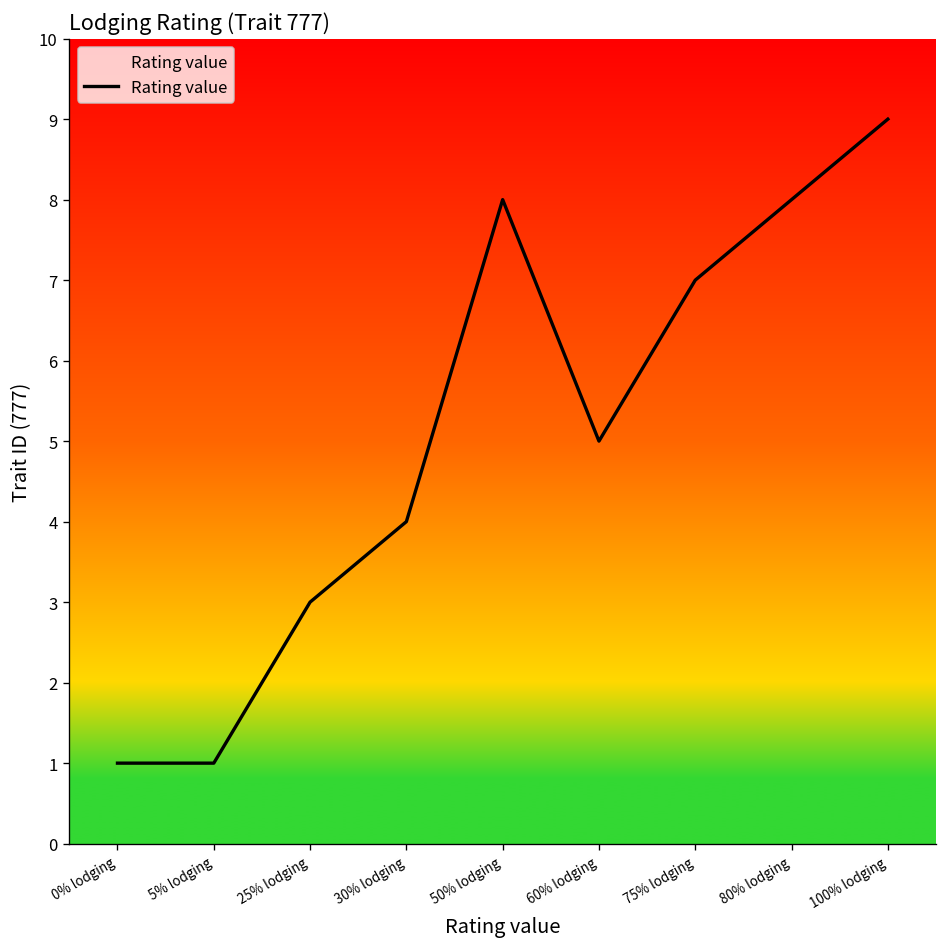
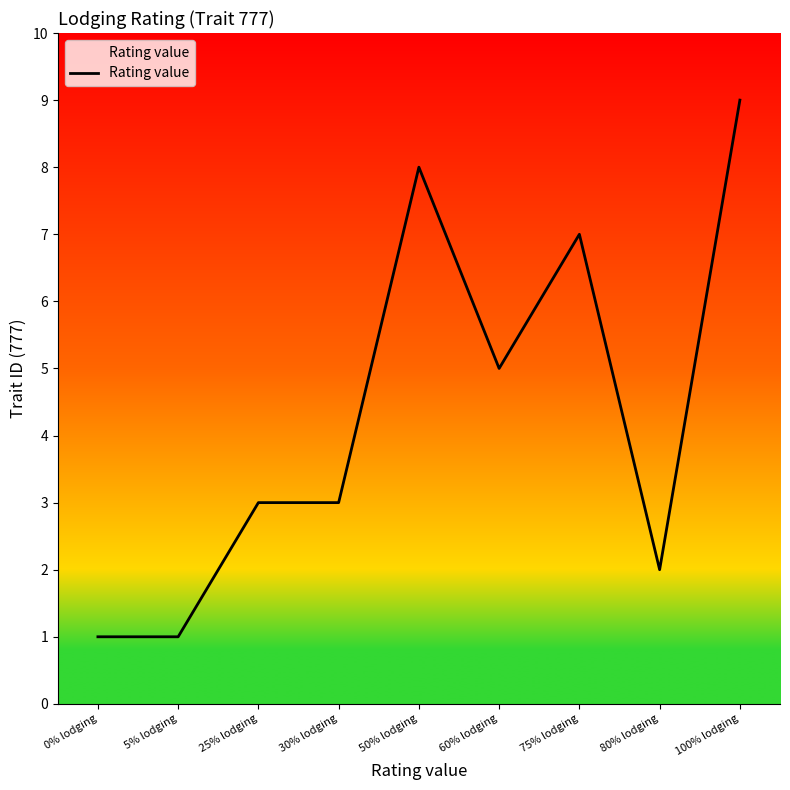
  {
    "0% lodging": 1,
    "5% lodging": 1,
    "25% lodging": 3,
-   "30% lodging": 4,
+   "30% lodging": 3,
    "50% lodging": 8,
    "60% lodging": 5,
    "75% lodging": 7,
-   "80% lodging": 8,
+   "80% lodging": 2,
    "100% lodging": 9
  }
